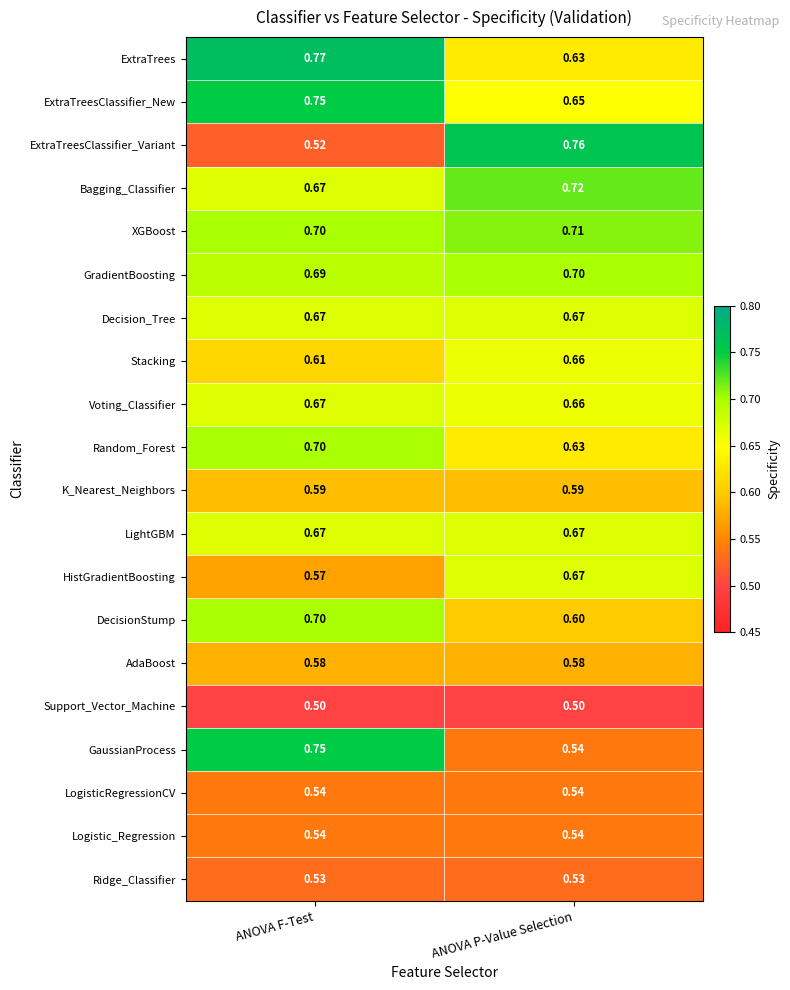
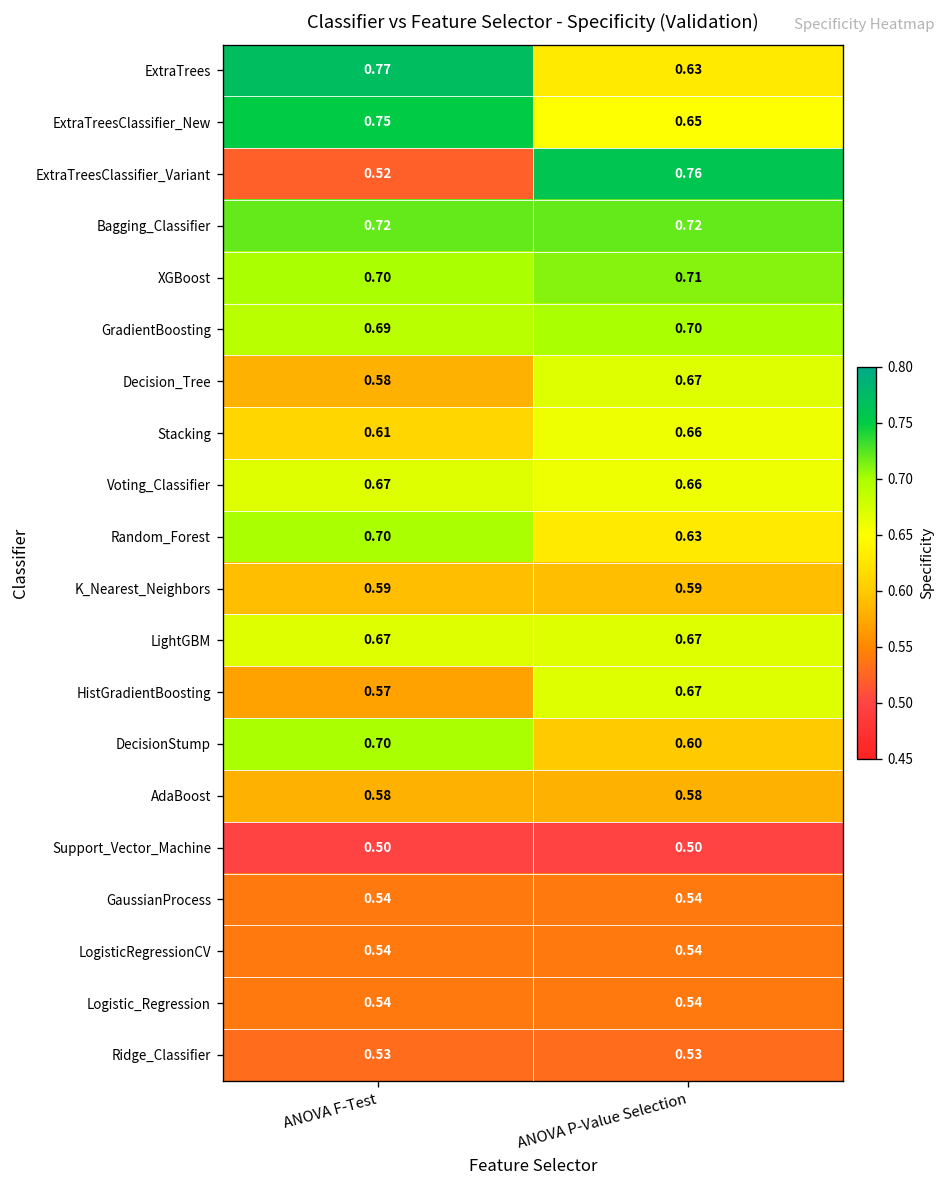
  {
    "ExtraTrees": {
      "ANOVA F-Test": 0.77,
      "ANOVA P-Value Selection": 0.63
    },
    "ExtraTreesClassifier_New": {
      "ANOVA F-Test": 0.75,
      "ANOVA P-Value Selection": 0.65
    },
    "ExtraTreesClassifier_Variant": {
      "ANOVA F-Test": 0.52,
      "ANOVA P-Value Selection": 0.76
    },
    "Bagging_Classifier": {
-     "ANOVA F-Test": 0.67,
+     "ANOVA F-Test": 0.72,
      "ANOVA P-Value Selection": 0.72
    },
    "XGBoost": {
      "ANOVA F-Test": 0.70,
      "ANOVA P-Value Selection": 0.71
    },
    "GradientBoosting": {
      "ANOVA F-Test": 0.69,
      "ANOVA P-Value Selection": 0.70
    },
    "Decision_Tree": {
-     "ANOVA F-Test": 0.67,
+     "ANOVA F-Test": 0.58,
      "ANOVA P-Value Selection": 0.67
    },
    "Stacking": {
      "ANOVA F-Test": 0.61,
      "ANOVA P-Value Selection": 0.66
    },
    "Voting_Classifier": {
      "ANOVA F-Test": 0.67,
      "ANOVA P-Value Selection": 0.66
    },
    "Random_Forest": {
      "ANOVA F-Test": 0.70,
      "ANOVA P-Value Selection": 0.63
    },
    "K_Nearest_Neighbors": {
      "ANOVA F-Test": 0.59,
      "ANOVA P-Value Selection": 0.59
    },
    "LightGBM": {
      "ANOVA F-Test": 0.67,
      "ANOVA P-Value Selection": 0.67
    },
    "HistGradientBoosting": {
      "ANOVA F-Test": 0.57,
      "ANOVA P-Value Selection": 0.67
    },
    "DecisionStump": {
      "ANOVA F-Test": 0.70,
      "ANOVA P-Value Selection": 0.60
    },
    "AdaBoost": {
      "ANOVA F-Test": 0.58,
      "ANOVA P-Value Selection": 0.58
    },
    "Support_Vector_Machine": {
      "ANOVA F-Test": 0.50,
      "ANOVA P-Value Selection": 0.50
    },
    "GaussianProcess": {
-     "ANOVA F-Test": 0.75,
+     "ANOVA F-Test": 0.54,
      "ANOVA P-Value Selection": 0.54
    },
    "LogisticRegressionCV": {
      "ANOVA F-Test": 0.54,
      "ANOVA P-Value Selection": 0.54
    },
    "Logistic_Regression": {
      "ANOVA F-Test": 0.54,
      "ANOVA P-Value Selection": 0.54
    },
    "Ridge_Classifier": {
      "ANOVA F-Test": 0.53,
      "ANOVA P-Value Selection": 0.53
    }
  }
